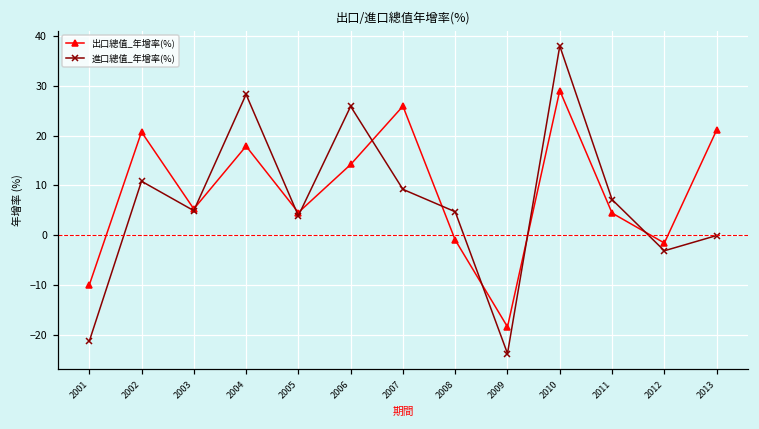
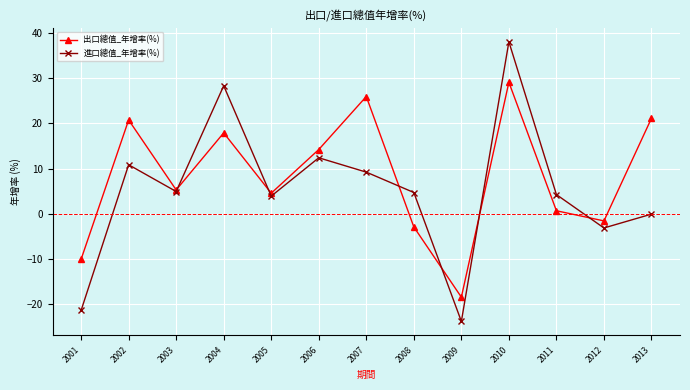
  {
    "出口總值_年增率(%)": {
      "2001": -10,
      "2002": 21,
      "2004": 18,
      "2005": 5,
      "2006": 14,
      "2007": 26,
-     "2008": -1,
+     "2008": -3,
      "2009": -18,
      "2010": 29,
-     "2011": 4,
+     "2011": 1,
      "2012": -2,
      "2013": 21
    },
    "進口總值_年增率(%)": {
      "2001": -21,
      "2002": 11,
      "2004": 28,
      "2005": 4,
-     "2006": 26,
+     "2006": 12,
      "2007": 9,
      "2008": 5,
      "2009": -24,
      "2010": 38,
-     "2011": 7,
+     "2011": 4,
      "2012": -3,
      "2013": 0
    }
  }
